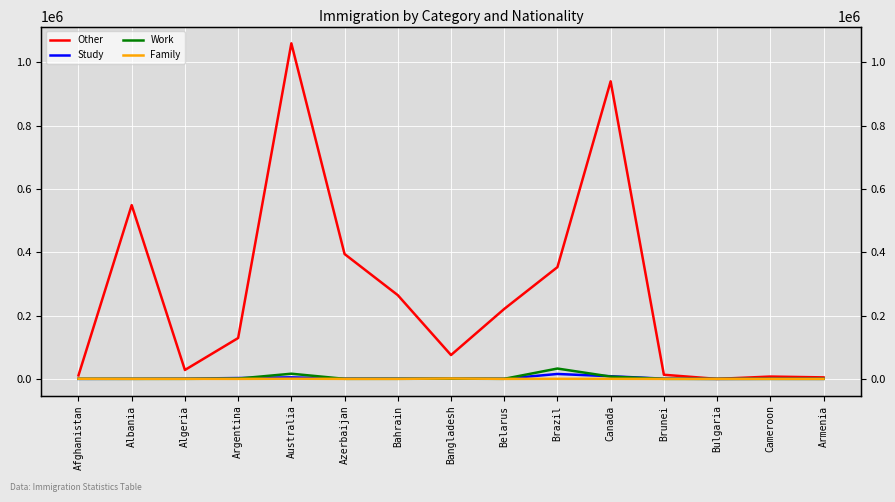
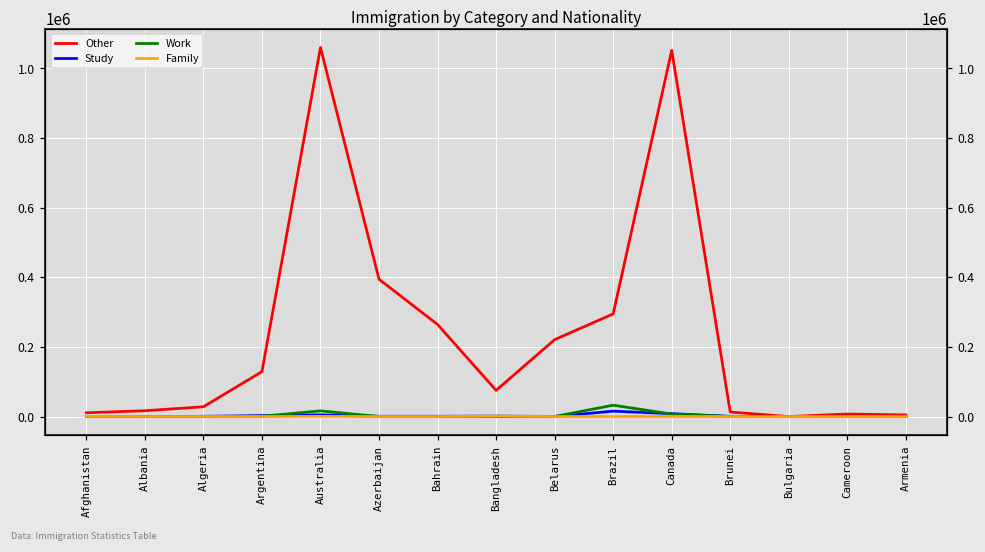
  {
    "Other": {
      "Afghanistan": 10000,
-     "Albania": 550000,
+     "Albania": 20000,
      "Algeria": 30000,
      "Argentina": 130000,
      "Australia": 1060000,
      "Azerbaijan": 390000,
      "Bahrain": 260000,
      "Bangladesh": 80000,
      "Belarus": 220000,
-     "Brazil": 350000,
-     "Canada": 940000,
+     "Brazil": 290000,
+     "Canada": 1050000,
      "Brunei": 10000
    },
    "Study": {
      "Brazil": 20000
    },
    "Work": {
      "Australia": 20000,
      "Brazil": 30000
    },
    "Family": {
      "Brazil": 0
    }
  }
